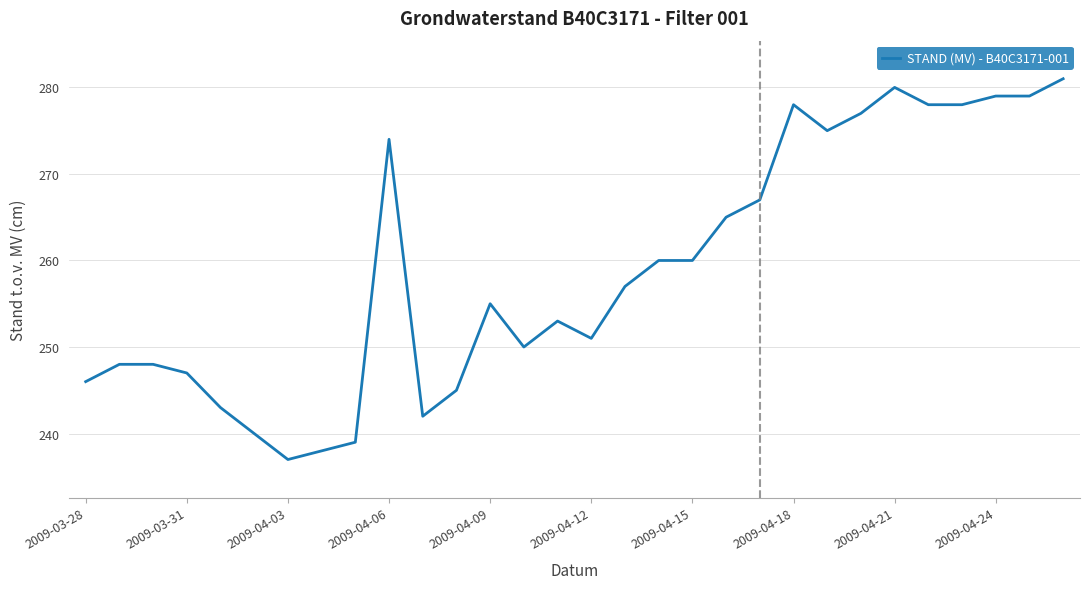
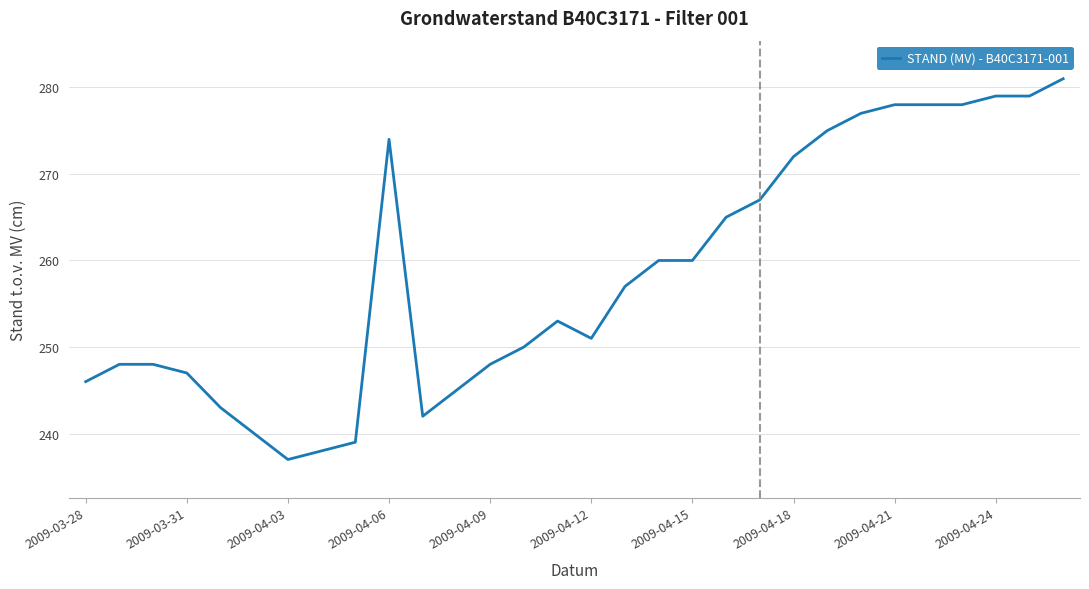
  {
    "2009-03-28": 246,
    "2009-03-31": 247,
    "2009-04-03": 237,
    "2009-04-06": 274,
-   "2009-04-09": 255,
+   "2009-04-09": 248,
    "2009-04-12": 251,
    "2009-04-15": 260,
-   "2009-04-18": 278,
-   "2009-04-21": 280,
+   "2009-04-18": 272,
+   "2009-04-21": 278,
    "2009-04-24": 279
  }
